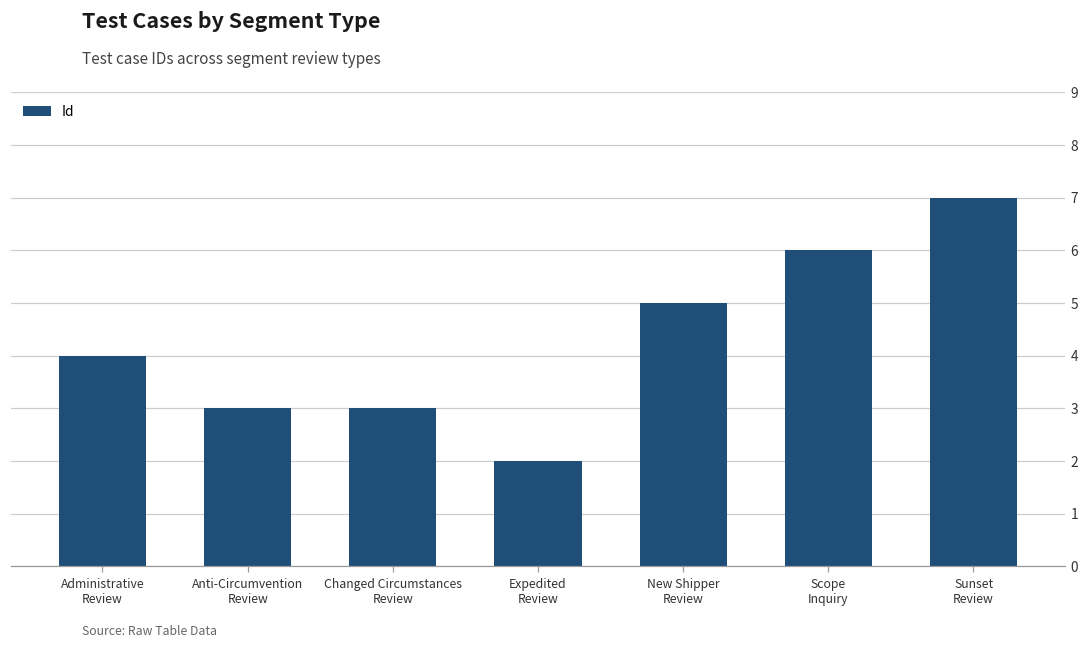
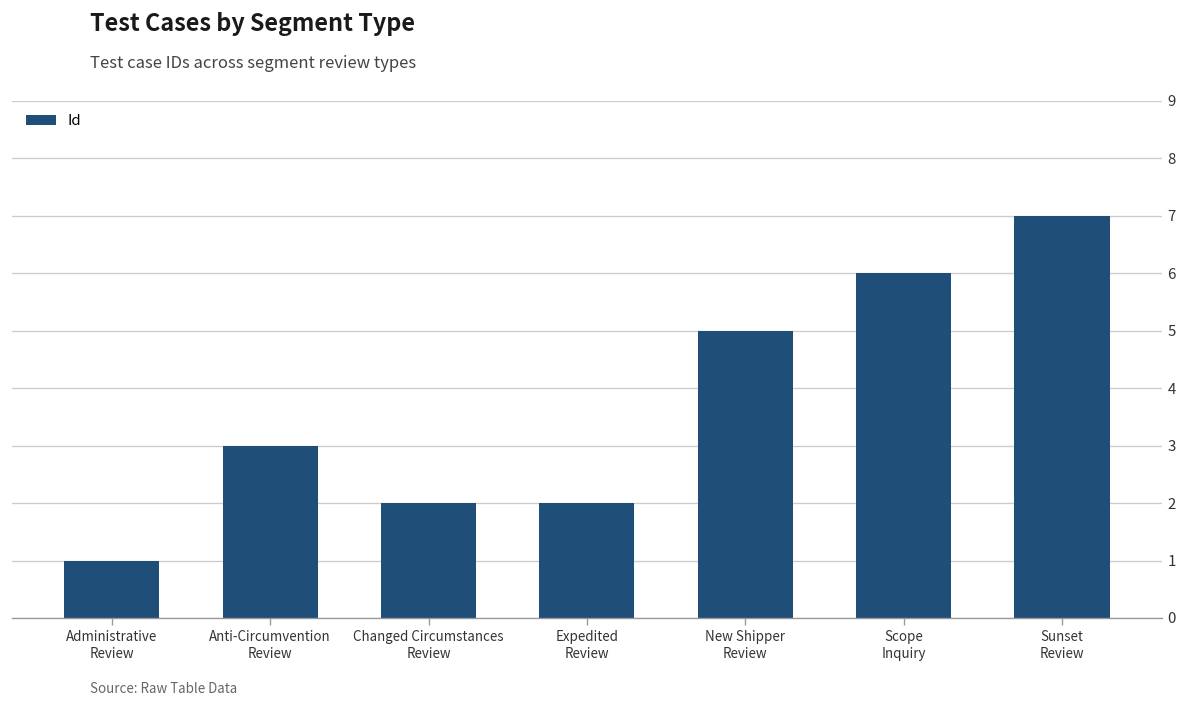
  {
-   "Administrative Review": 4,
+   "Administrative Review": 1,
    "Anti-Circumvention Review": 3,
-   "Changed Circumstances Review": 3,
+   "Changed Circumstances Review": 2,
    "Expedited Review": 2,
    "New Shipper Review": 5,
    "Scope Inquiry": 6,
    "Sunset Review": 7
  }
